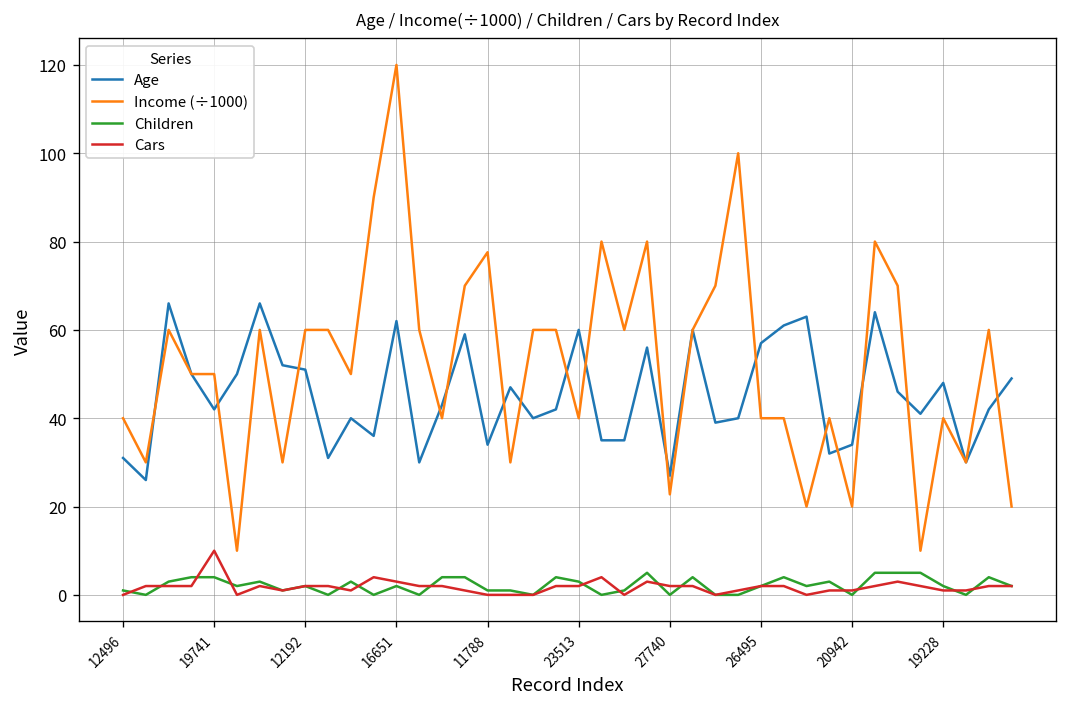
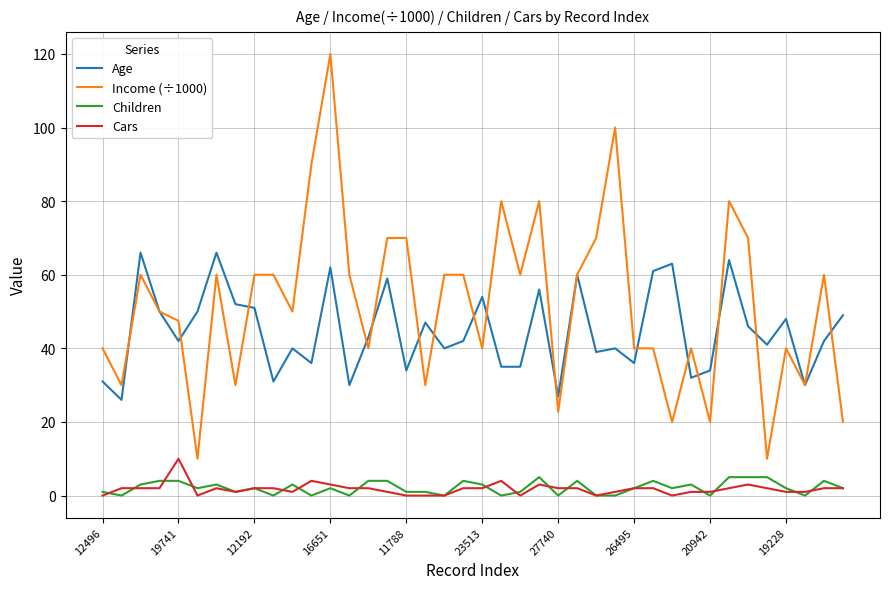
  {
    "Age": {
      "12496": 31,
      "19741": 42,
      "12192": 51,
      "16651": 62,
      "11788": 34,
-     "23513": 60,
+     "23513": 54,
      "27740": 27,
-     "26495": 57,
+     "26495": 36,
      "20942": 34,
      "19228": 48
    },
    "Income (÷1000)": {
      "12496": 40,
-     "19741": 50,
+     "19741": 47,
      "12192": 60,
      "16651": 120,
-     "11788": 78,
+     "11788": 70,
      "23513": 40,
      "27740": 23,
      "26495": 40,
      "20942": 20,
      "19228": 40
    },
    "Children": {
      "12496": 1,
      "19741": 4,
      "16651": 2,
      "11788": 1,
      "23513": 3,
      "27740": 0,
      "20942": 0,
      "19228": 2
    },
    "Cars": {
      "12496": 0,
      "19741": 10,
      "16651": 3,
      "11788": 0,
      "23513": 2,
      "27740": 2,
      "20942": 1,
      "19228": 1
    }
  }
